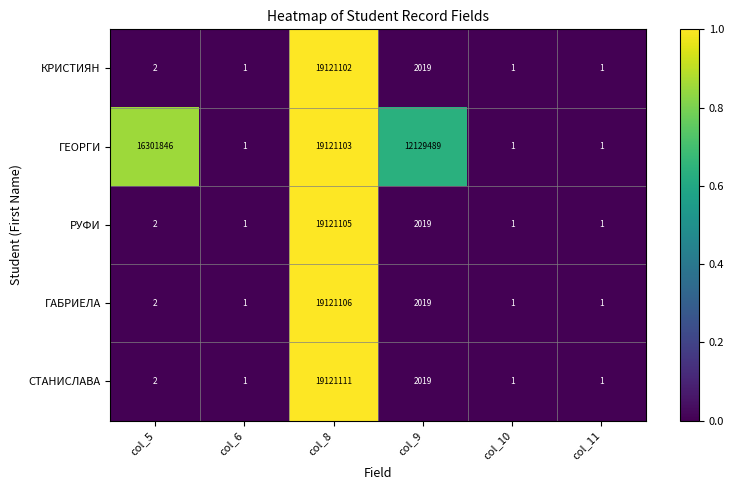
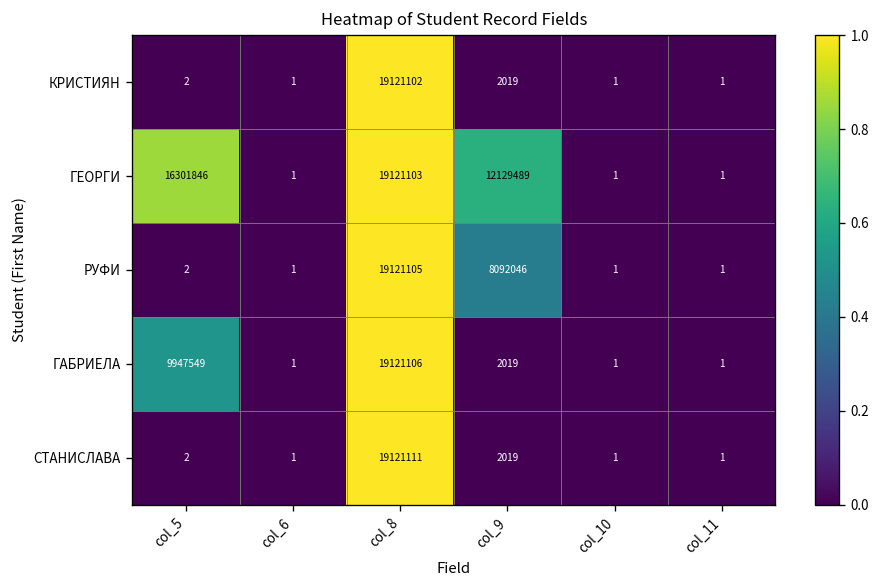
  {
    "КРИСТИЯН": {
      "col_5": 2,
      "col_6": 1,
      "col_8": 19121102,
      "col_9": 2019,
      "col_10": 1,
      "col_11": 1
    },
    "ГЕОРГИ": {
      "col_5": 16301846,
      "col_6": 1,
      "col_8": 19121103,
      "col_9": 12129489,
      "col_10": 1,
      "col_11": 1
    },
    "РУФИ": {
      "col_5": 2,
      "col_6": 1,
      "col_8": 19121105,
-     "col_9": 2019,
+     "col_9": 8092046,
      "col_10": 1,
      "col_11": 1
    },
    "ГАБРИЕЛА": {
-     "col_5": 2,
+     "col_5": 9947549,
      "col_6": 1,
      "col_8": 19121106,
      "col_9": 2019,
      "col_10": 1,
      "col_11": 1
    },
    "СТАНИСЛАВА": {
      "col_5": 2,
      "col_6": 1,
      "col_8": 19121111,
      "col_9": 2019,
      "col_10": 1,
      "col_11": 1
    }
  }
